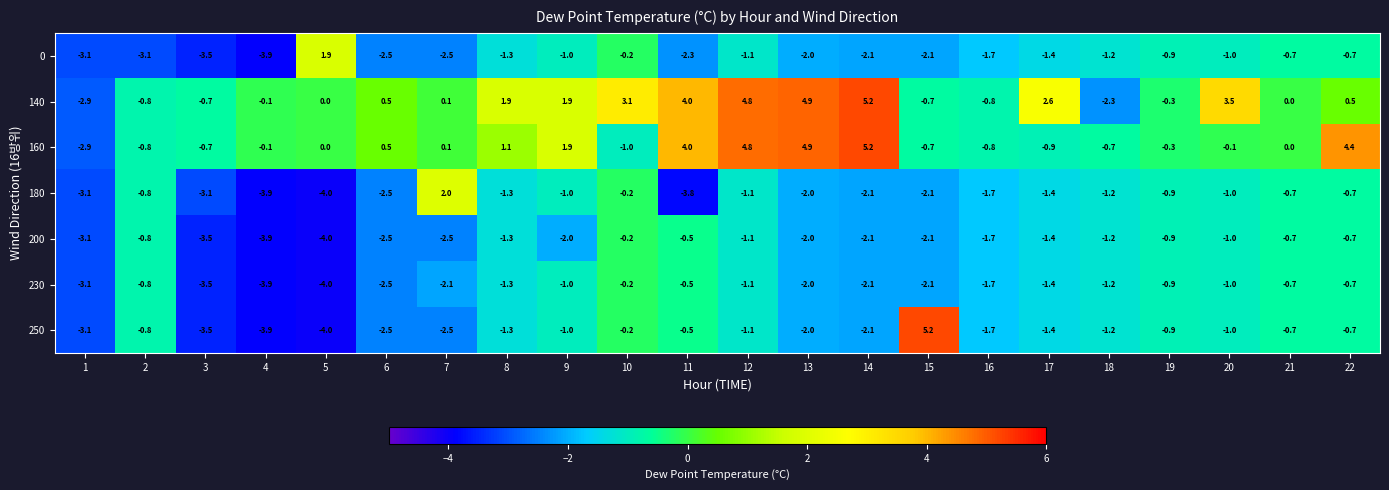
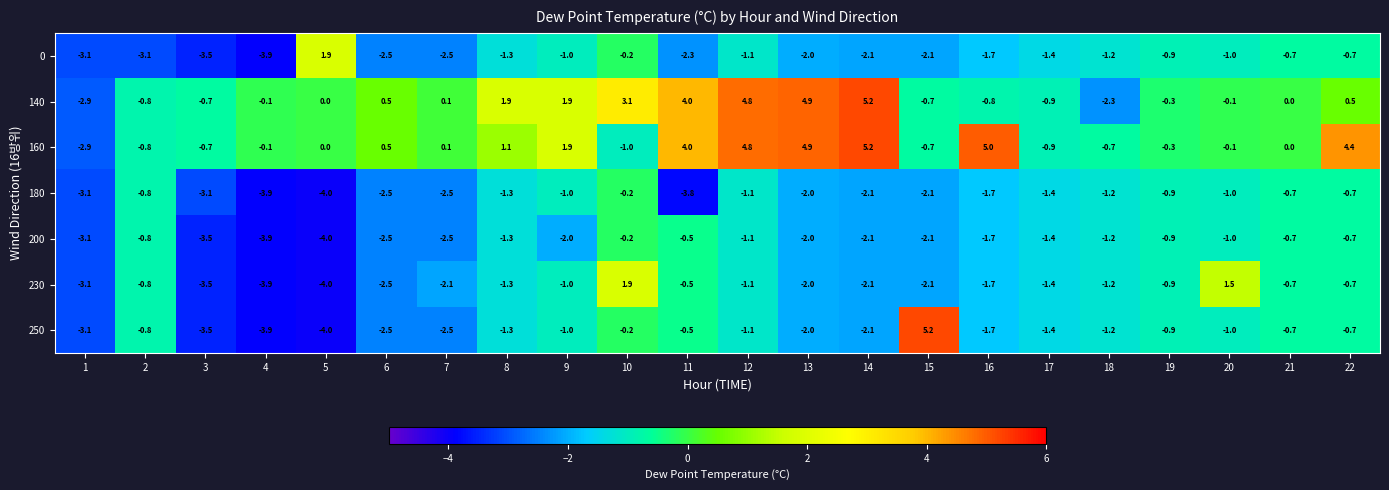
  {
    "0": {
      "1": -3.1,
      "2": -3.1,
      "3": -3.5,
      "4": -3.9,
      "5": 1.9,
      "6": -2.5,
      "7": -2.5,
      "8": -1.3,
      "9": -1.0,
      "10": -0.2,
      "11": -2.3,
      "12": -1.1,
      "13": -2.0,
      "14": -2.1,
      "15": -2.1,
      "16": -1.7,
      "17": -1.4,
      "18": -1.2,
      "19": -0.9,
      "20": -1.0,
      "21": -0.7,
      "22": -0.7
    },
    "140": {
      "1": -2.9,
      "2": -0.8,
      "3": -0.7,
      "4": -0.1,
      "5": 0.0,
      "6": 0.5,
      "7": 0.1,
      "8": 1.9,
      "9": 1.9,
      "10": 3.1,
      "11": 4.0,
      "12": 4.8,
      "13": 4.9,
      "14": 5.2,
      "15": -0.7,
      "16": -0.8,
-     "17": 2.6,
+     "17": -0.9,
      "18": -2.3,
      "19": -0.3,
-     "20": 3.5,
+     "20": -0.1,
      "21": 0.0,
      "22": 0.5
    },
    "160": {
      "1": -2.9,
      "2": -0.8,
      "3": -0.7,
      "4": -0.1,
      "5": 0.0,
      "6": 0.5,
      "7": 0.1,
      "8": 1.1,
      "9": 1.9,
      "10": -1.0,
      "11": 4.0,
      "12": 4.8,
      "13": 4.9,
      "14": 5.2,
      "15": -0.7,
-     "16": -0.8,
+     "16": 5.0,
      "17": -0.9,
      "18": -0.7,
      "19": -0.3,
      "20": -0.1,
      "21": 0.0,
      "22": 4.4
    },
    "180": {
      "1": -3.1,
      "2": -0.8,
      "3": -3.1,
      "4": -3.9,
      "5": -4.0,
      "6": -2.5,
-     "7": 2.0,
+     "7": -2.5,
      "8": -1.3,
      "9": -1.0,
      "10": -0.2,
      "11": -3.8,
      "12": -1.1,
      "13": -2.0,
      "14": -2.1,
      "15": -2.1,
      "16": -1.7,
      "17": -1.4,
      "18": -1.2,
      "19": -0.9,
      "20": -1.0,
      "21": -0.7,
      "22": -0.7
    },
    "200": {
      "1": -3.1,
      "2": -0.8,
      "3": -3.5,
      "4": -3.9,
      "5": -4.0,
      "6": -2.5,
      "7": -2.5,
      "8": -1.3,
      "9": -2.0,
      "10": -0.2,
      "11": -0.5,
      "12": -1.1,
      "13": -2.0,
      "14": -2.1,
      "15": -2.1,
      "16": -1.7,
      "17": -1.4,
      "18": -1.2,
      "19": -0.9,
      "20": -1.0,
      "21": -0.7,
      "22": -0.7
    },
    "230": {
      "1": -3.1,
      "2": -0.8,
      "3": -3.5,
      "4": -3.9,
      "5": -4.0,
      "6": -2.5,
      "7": -2.1,
      "8": -1.3,
      "9": -1.0,
-     "10": -0.2,
+     "10": 1.9,
      "11": -0.5,
      "12": -1.1,
      "13": -2.0,
      "14": -2.1,
      "15": -2.1,
      "16": -1.7,
      "17": -1.4,
      "18": -1.2,
      "19": -0.9,
-     "20": -1.0,
+     "20": 1.5,
      "21": -0.7,
      "22": -0.7
    },
    "250": {
      "1": -3.1,
      "2": -0.8,
      "3": -3.5,
      "4": -3.9,
      "5": -4.0,
      "6": -2.5,
      "7": -2.5,
      "8": -1.3,
      "9": -1.0,
      "10": -0.2,
      "11": -0.5,
      "12": -1.1,
      "13": -2.0,
      "14": -2.1,
      "15": 5.2,
      "16": -1.7,
      "17": -1.4,
      "18": -1.2,
      "19": -0.9,
      "20": -1.0,
      "21": -0.7,
      "22": -0.7
    }
  }
